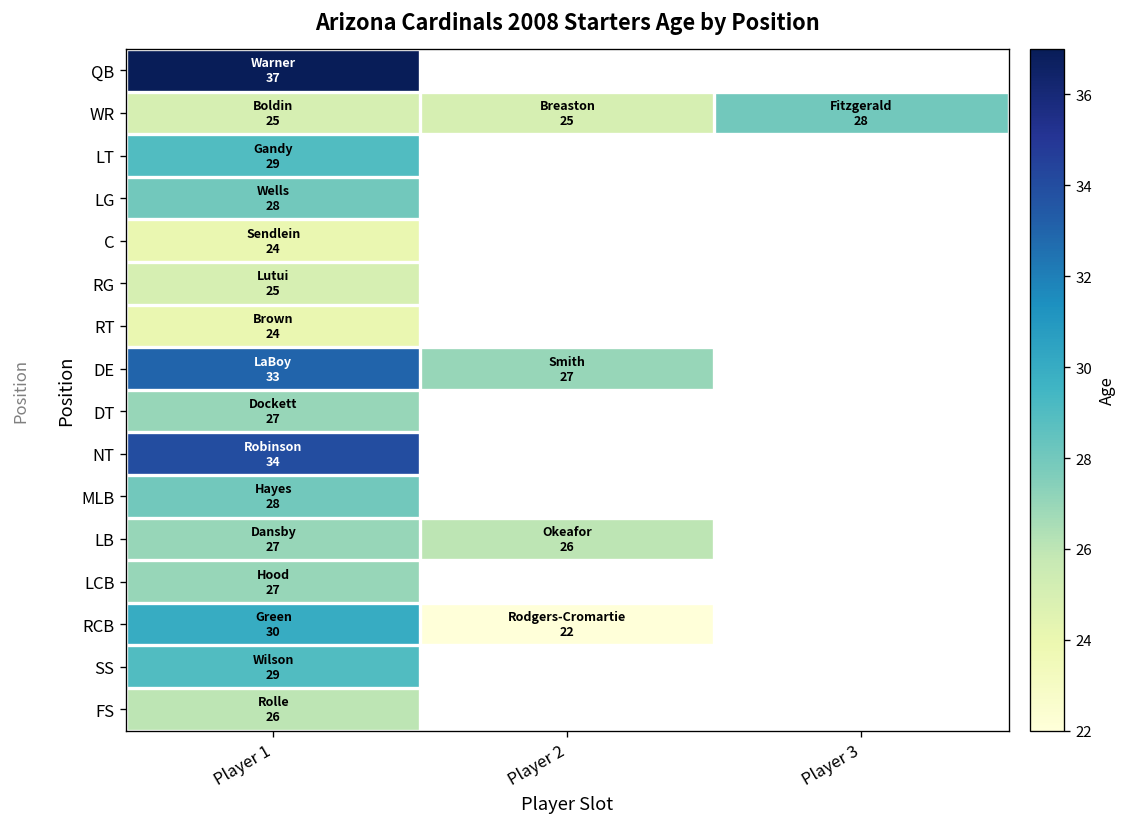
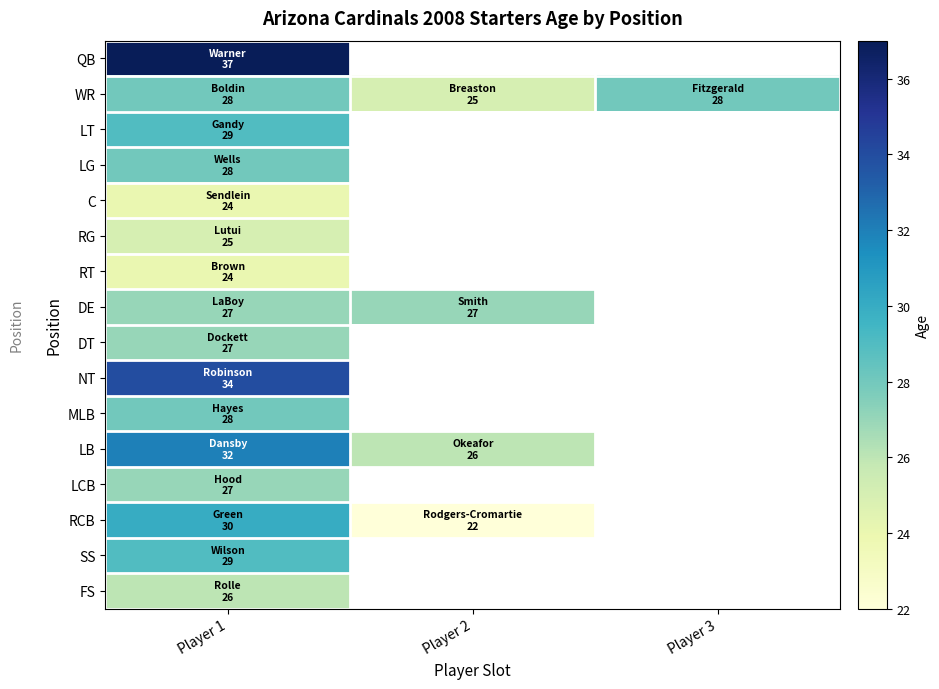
  {
    "QB": {
      "Player 1": 37
    },
    "WR": {
-     "Player 1": 25,
+     "Player 1": 28,
      "Player 2": 25,
      "Player 3": 28
    },
    "LT": {
      "Player 1": 29
    },
    "LG": {
      "Player 1": 28
    },
    "C": {
      "Player 1": 24
    },
    "RG": {
      "Player 1": 25
    },
    "RT": {
      "Player 1": 24
    },
    "DE": {
-     "Player 1": 33,
+     "Player 1": 27,
      "Player 2": 27
    },
    "DT": {
      "Player 1": 27
    },
    "NT": {
      "Player 1": 34
    },
    "MLB": {
      "Player 1": 28
    },
    "LB": {
-     "Player 1": 27,
+     "Player 1": 32,
      "Player 2": 26
    },
    "LCB": {
      "Player 1": 27
    },
    "RCB": {
      "Player 1": 30,
      "Player 2": 22
    },
    "SS": {
      "Player 1": 29
    },
    "FS": {
      "Player 1": 26
    }
  }
